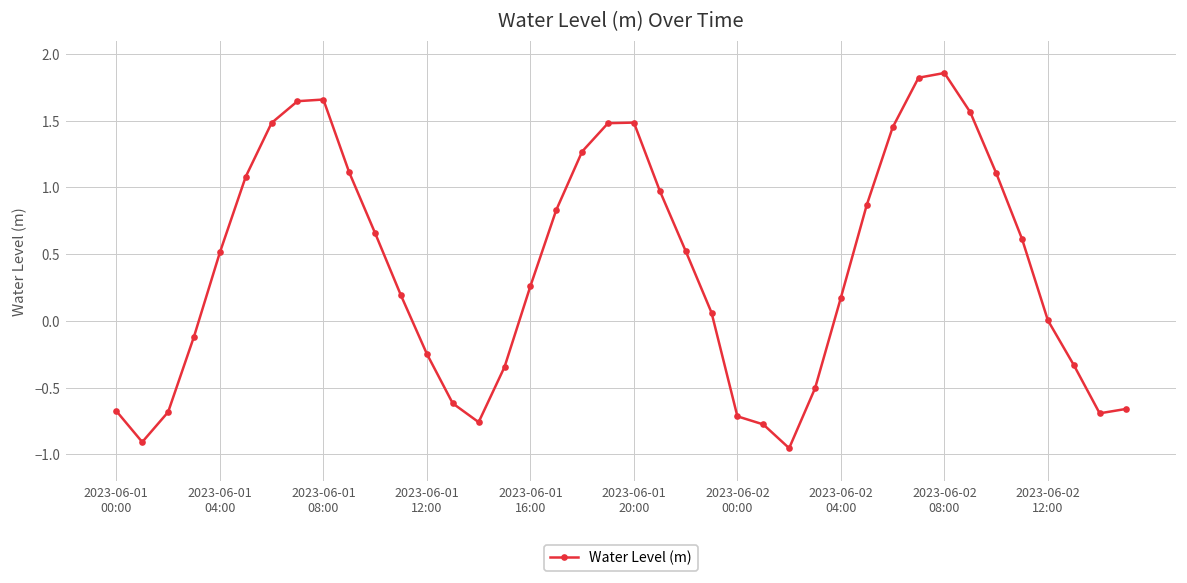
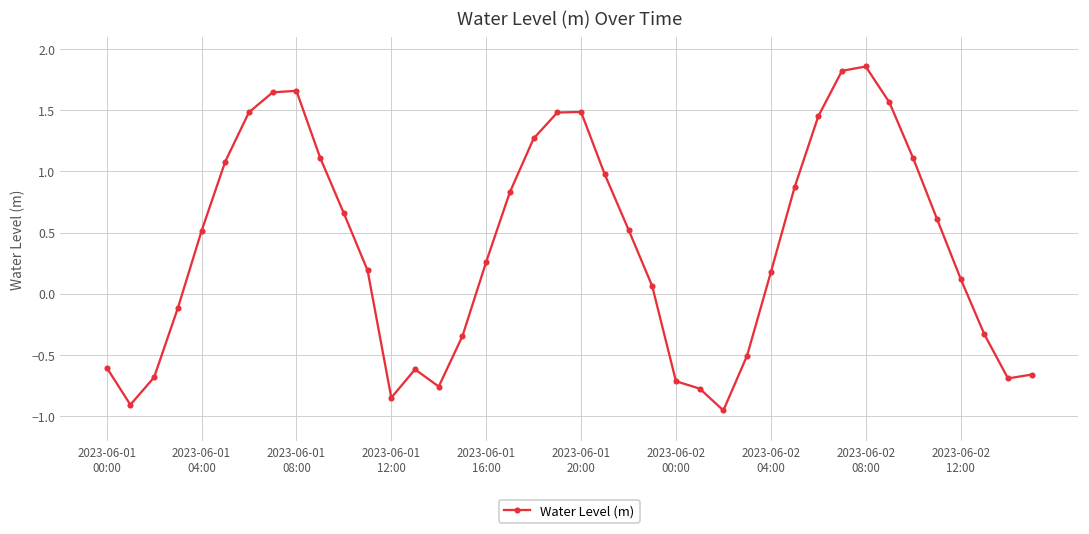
  {
-   "2023-06-01 00:00": -0.67,
+   "2023-06-01 00:00": -0.60,
    "2023-06-01 04:00": 0.51,
    "2023-06-01 08:00": 1.66,
-   "2023-06-01 12:00": -0.25,
+   "2023-06-01 12:00": -0.85,
    "2023-06-01 16:00": 0.26,
    "2023-06-01 20:00": 1.49,
    "2023-06-02 00:00": -0.71,
    "2023-06-02 04:00": 0.18,
    "2023-06-02 08:00": 1.86,
-   "2023-06-02 12:00": 0.00
+   "2023-06-02 12:00": 0.12
  }
